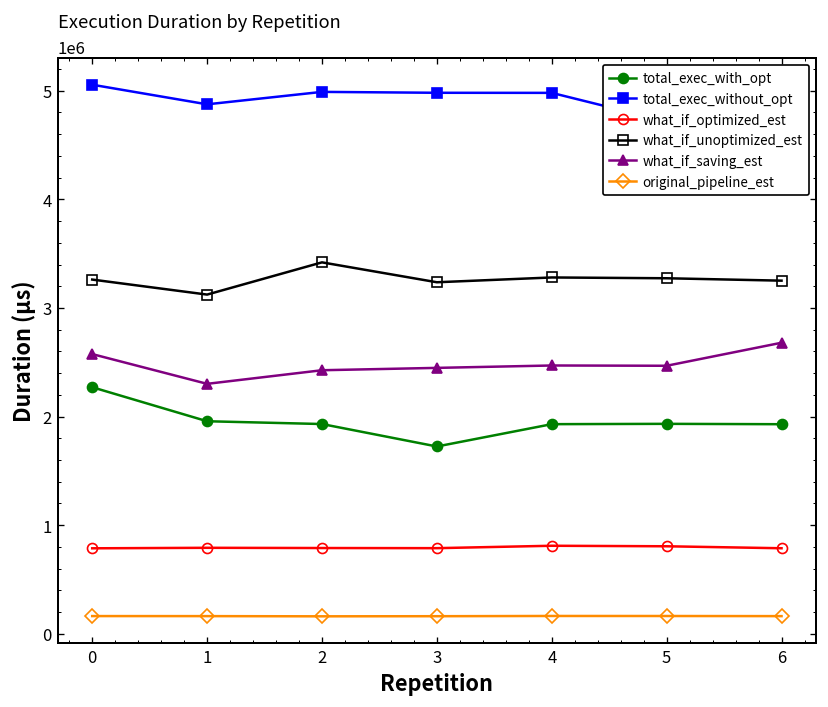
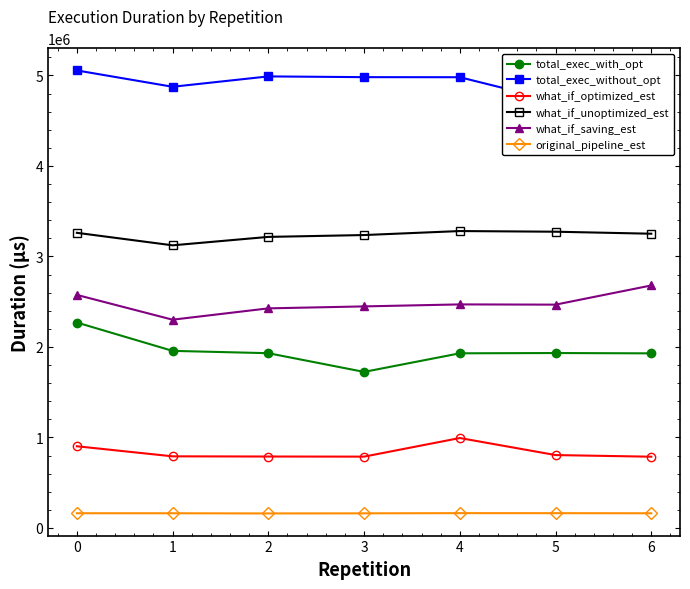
  {
    "total_exec_with_opt": {
      "0": 2300000,
      "1": 2000000,
      "2": 1900000,
      "3": 1700000,
      "4": 1900000,
      "5": 1900000,
      "6": 1900000
    },
    "total_exec_without_opt": {
      "0": 5100000,
      "1": 4900000,
      "2": 5000000,
      "3": 5000000,
      "4": 5000000
    },
    "what_if_optimized_est": {
-     "0": 800000,
+     "0": 900000,
      "1": 800000,
      "2": 800000,
      "3": 800000,
-     "4": 800000,
+     "4": 1000000,
      "5": 800000,
      "6": 800000
    },
    "what_if_unoptimized_est": {
      "0": 3300000,
      "1": 3100000,
-     "2": 3400000,
+     "2": 3200000,
      "3": 3200000,
      "4": 3300000,
      "5": 3300000,
      "6": 3300000
    },
    "what_if_saving_est": {
      "0": 2600000,
      "1": 2300000,
      "2": 2400000,
      "3": 2400000,
      "4": 2500000,
      "5": 2500000,
      "6": 2700000
    },
    "original_pipeline_est": {
      "0": 200000,
      "1": 200000,
      "2": 200000,
      "3": 200000,
      "4": 200000,
      "5": 200000,
      "6": 200000
    }
  }
